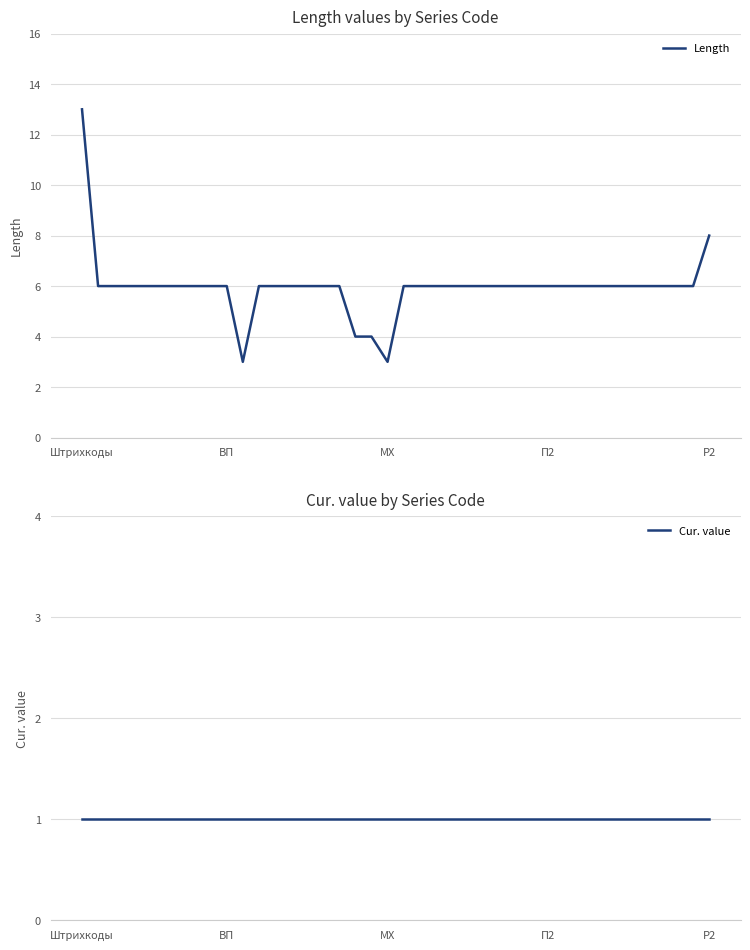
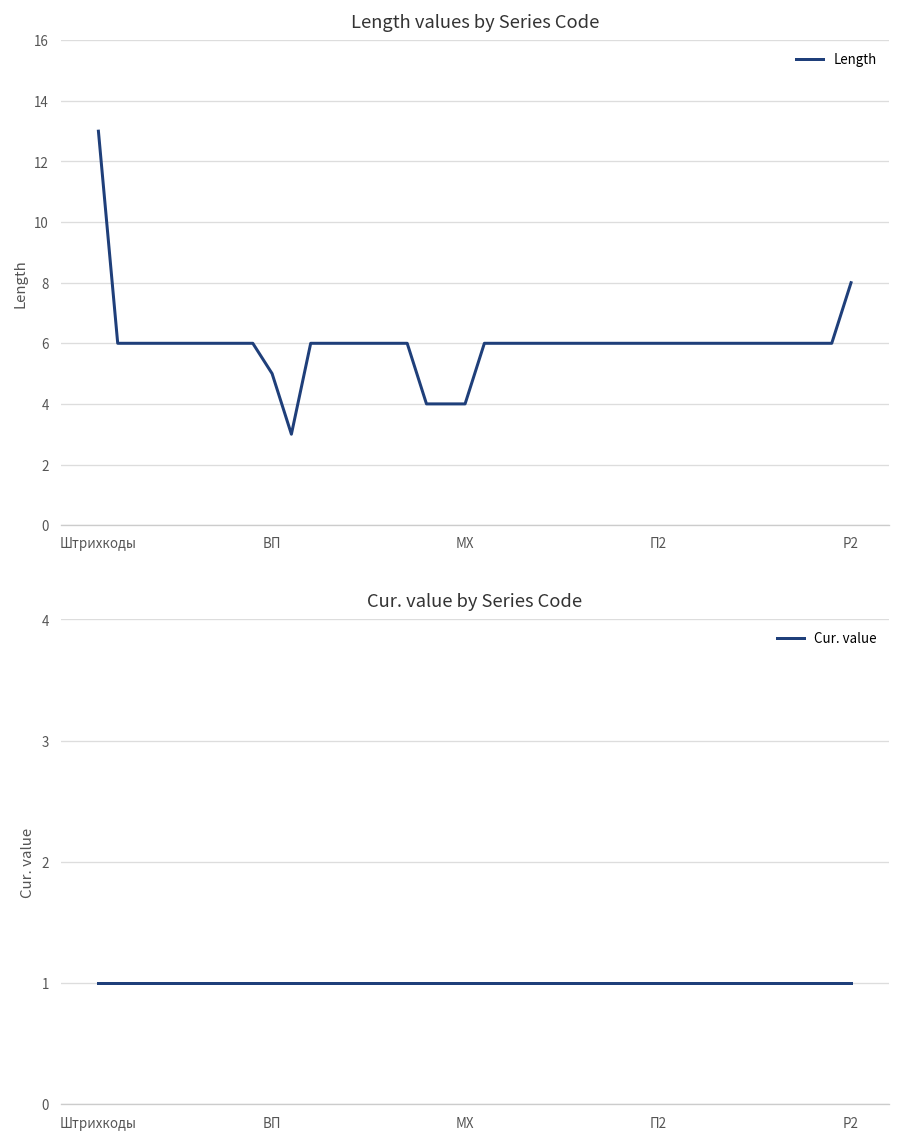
  {
    "Length values by Series Code": {
      "Штрихкоды": 13,
-     "ВП": 6,
-     "МХ": 3,
+     "ВП": 5,
+     "МХ": 4,
      "П2": 6,
      "Р2": 8
    },
    "Cur. value by Series Code": {
      "Штрихкоды": 1.00,
      "ВП": 1.00,
      "МХ": 1.00,
      "П2": 1.00,
      "Р2": 1.00
    }
  }
